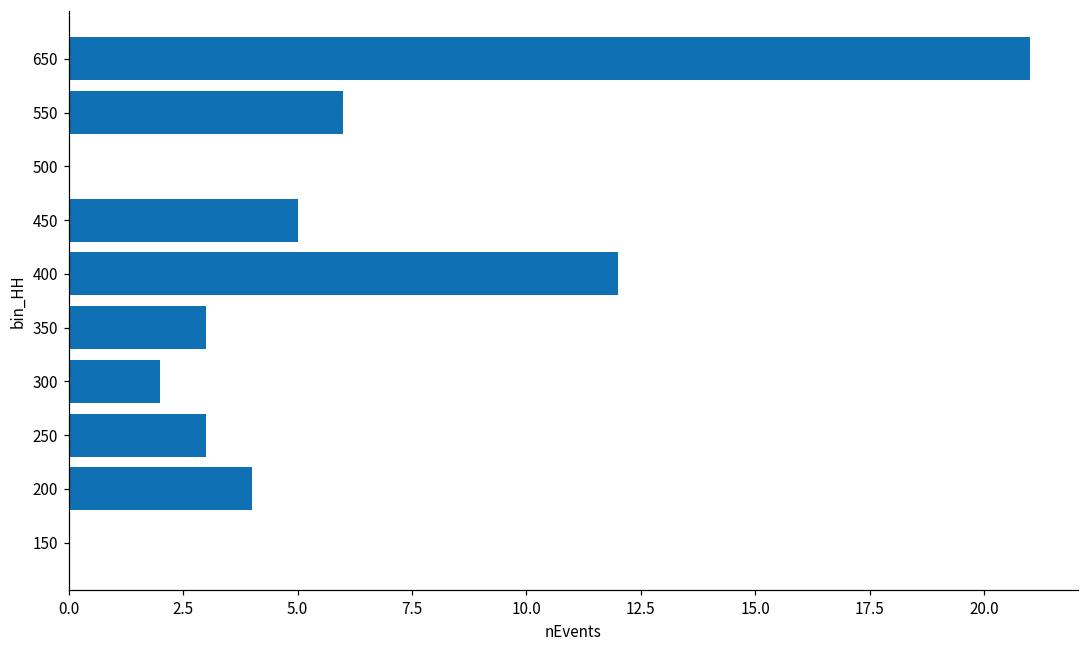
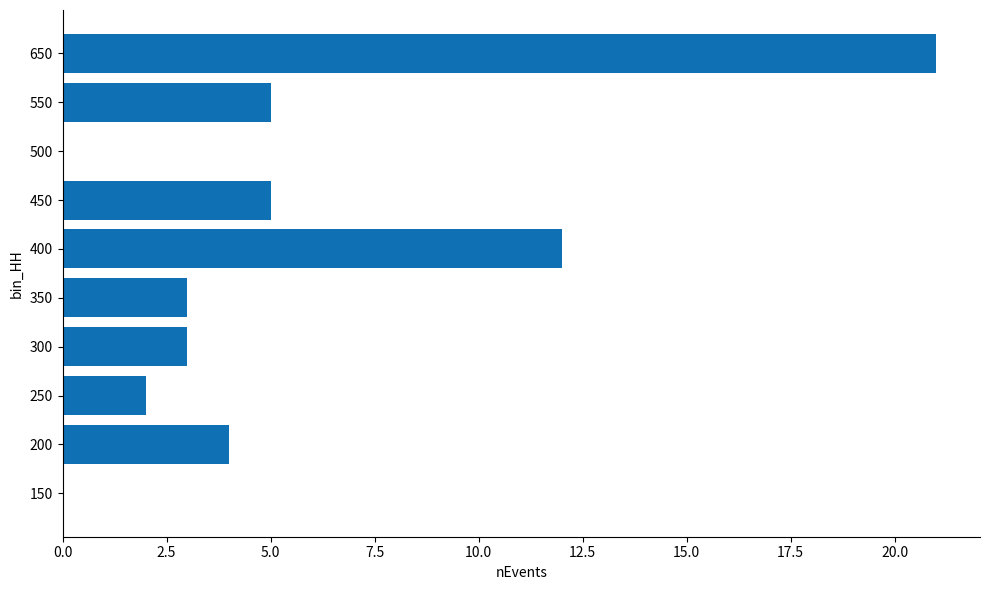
  {
    "650": 21,
-   "550": 6,
+   "550": 5,
    "500": 0,
    "450": 5,
    "400": 12,
    "350": 3,
-   "300": 2,
-   "250": 3,
+   "300": 3,
+   "250": 2,
    "200": 4,
    "150": 0
  }
